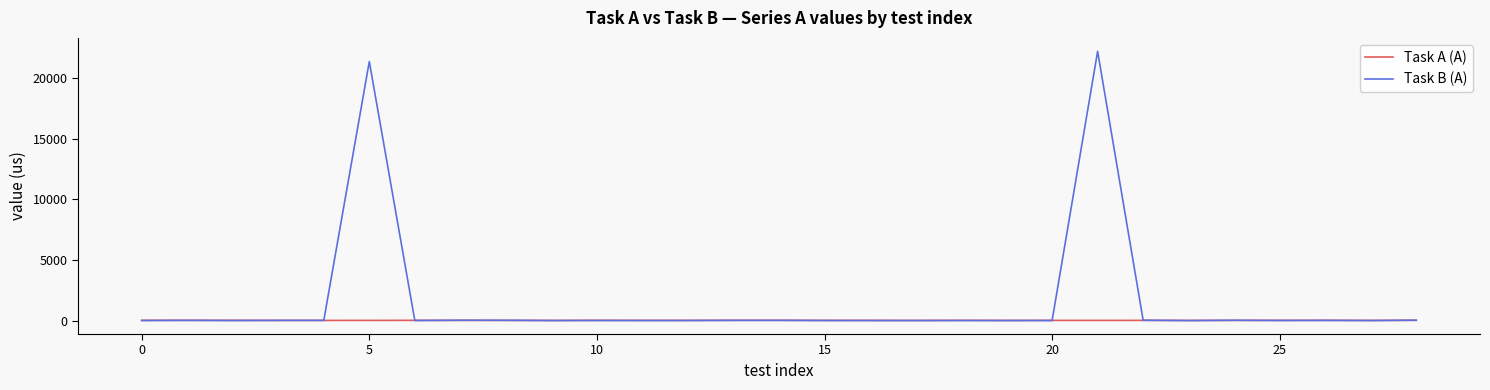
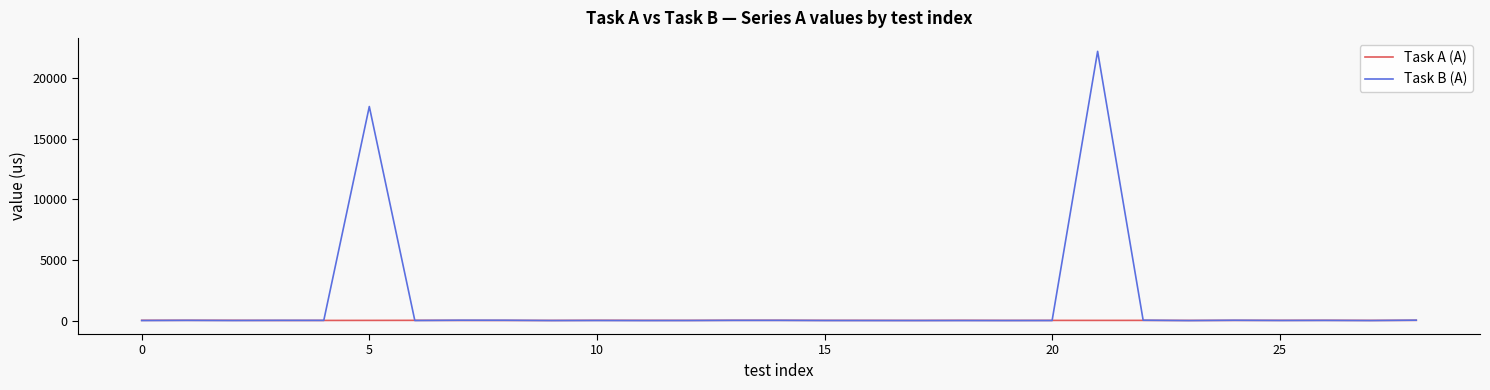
  {
    "Task A (A)": {
      "5": 0
    },
    "Task B (A)": {
-     "5": 21400
+     "5": 17700
    }
  }
